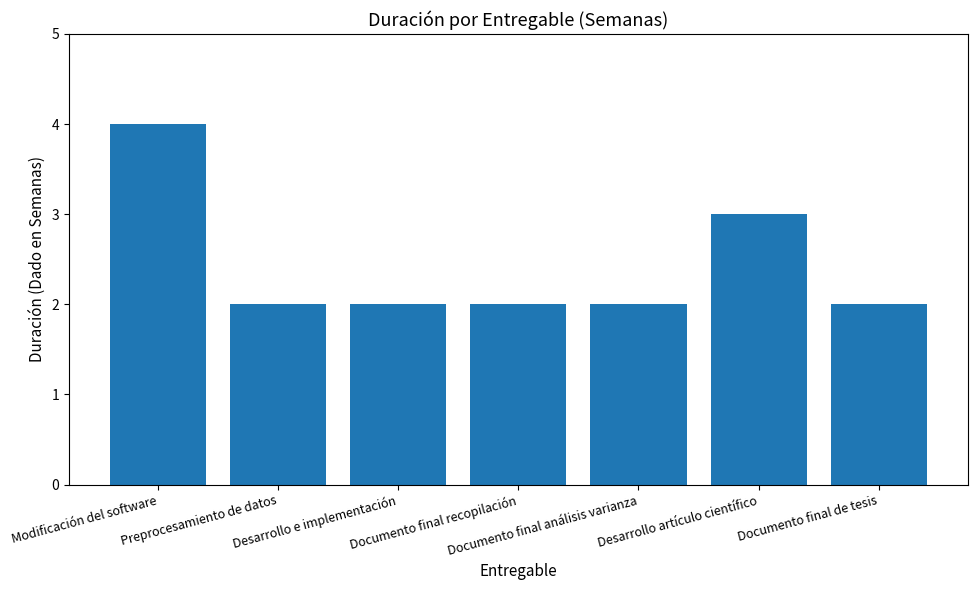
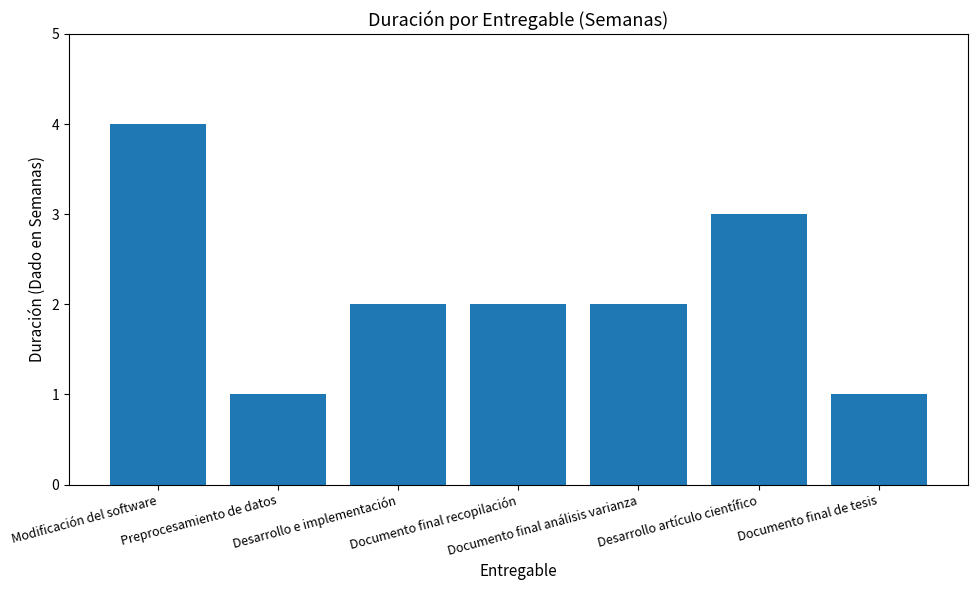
  {
    "Modificación del software": 4,
-   "Preprocesamiento de datos": 2,
+   "Preprocesamiento de datos": 1,
    "Desarrollo e implementación": 2,
    "Documento final recopilación": 2,
    "Documento final análisis varianza": 2,
    "Desarrollo artículo científico": 3,
-   "Documento final de tesis": 2
+   "Documento final de tesis": 1
  }
